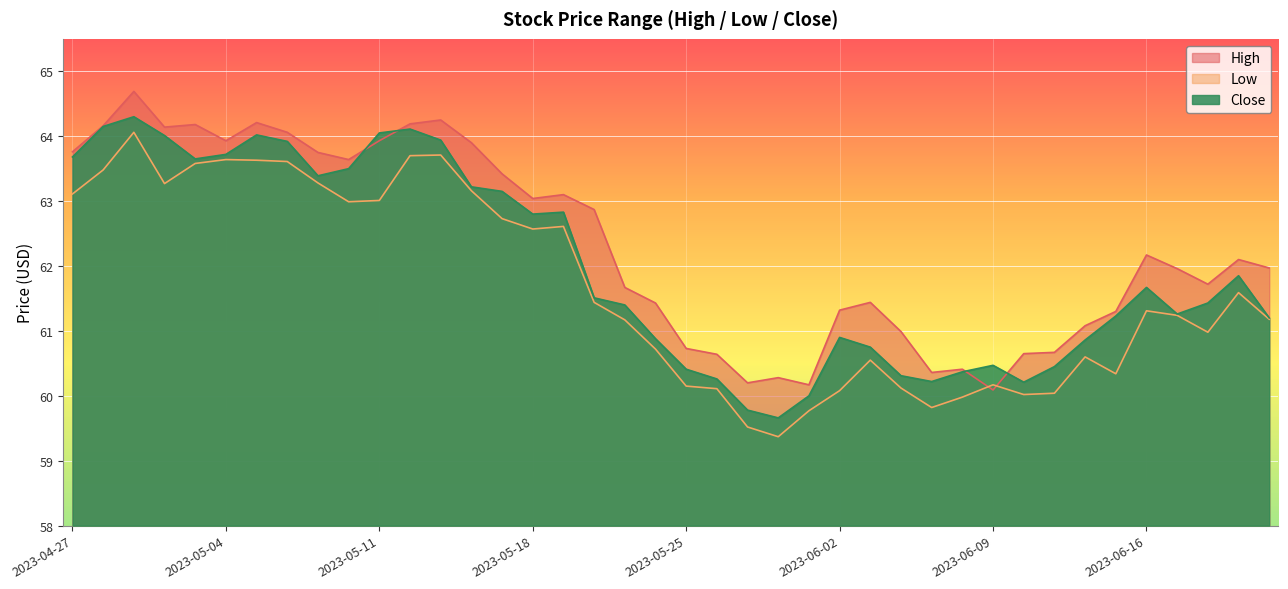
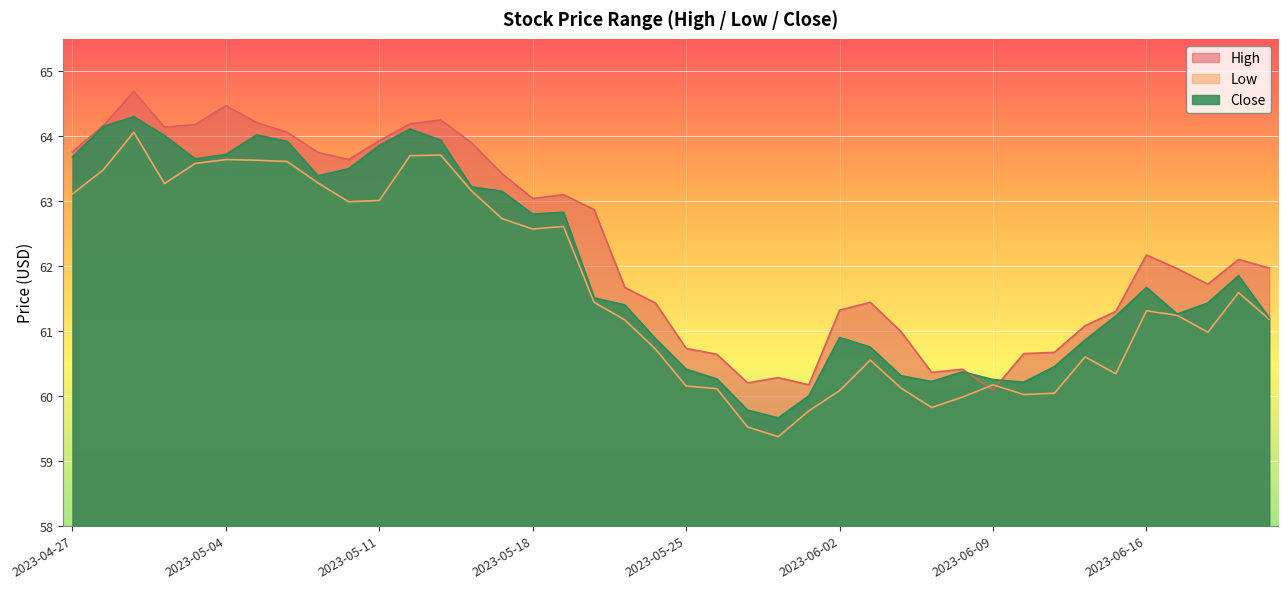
  {
    "High": {
      "2023-04-27": 63.8,
-     "2023-05-04": 63.9,
+     "2023-05-04": 64.5,
      "2023-05-11": 63.9,
      "2023-05-18": 63.0,
      "2023-05-25": 60.7,
      "2023-06-02": 61.3,
      "2023-06-09": 60.1,
      "2023-06-16": 62.2
    },
    "Low": {
      "2023-04-27": 63.1,
      "2023-05-04": 63.6,
      "2023-05-11": 63.0,
      "2023-05-18": 62.6,
      "2023-05-25": 60.2,
      "2023-06-02": 60.1,
      "2023-06-09": 60.2,
      "2023-06-16": 61.3
    },
    "Close": {
      "2023-04-27": 63.7,
      "2023-05-04": 63.7,
-     "2023-05-11": 64.1,
+     "2023-05-11": 63.9,
      "2023-05-18": 62.8,
      "2023-05-25": 60.4,
      "2023-06-02": 60.9,
-     "2023-06-09": 60.5,
+     "2023-06-09": 60.3,
      "2023-06-16": 61.7
    }
  }
